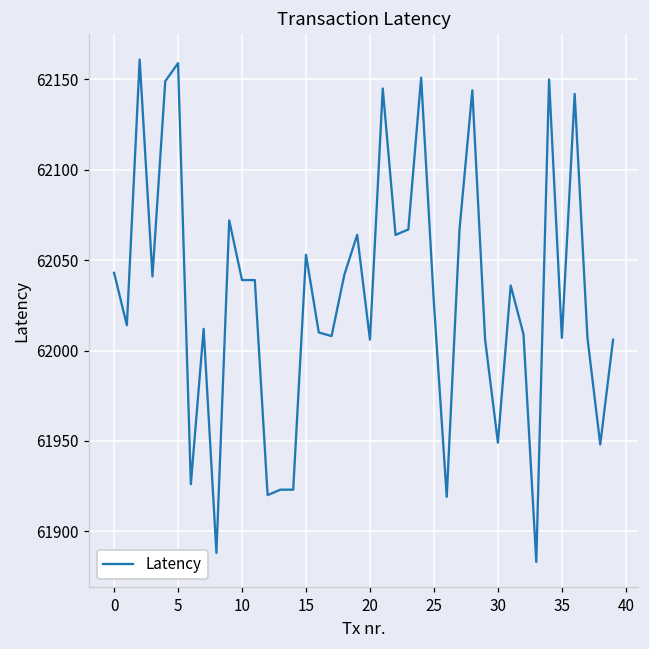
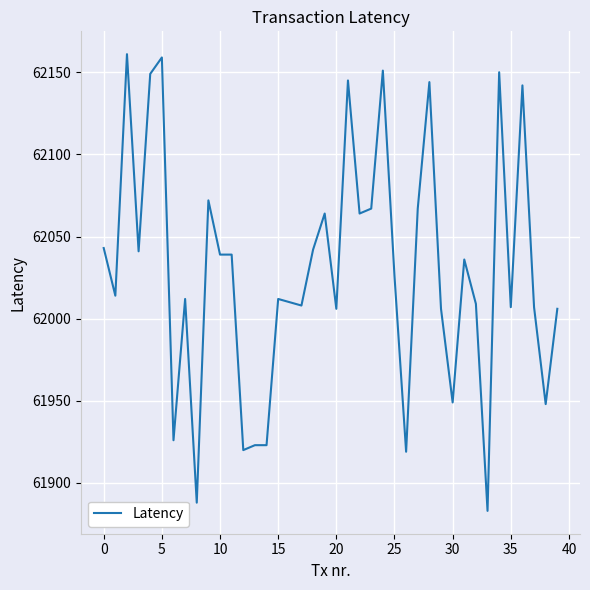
  {
    "0": 62043,
    "5": 62159,
    "10": 62039,
-   "15": 62053,
+   "15": 62012,
    "20": 62006,
    "25": 62026,
    "30": 61949,
    "35": 62007
  }
